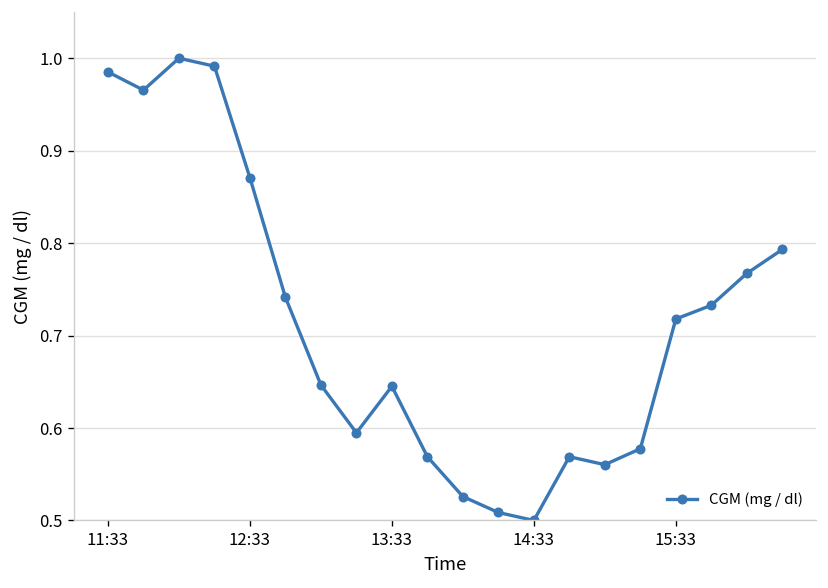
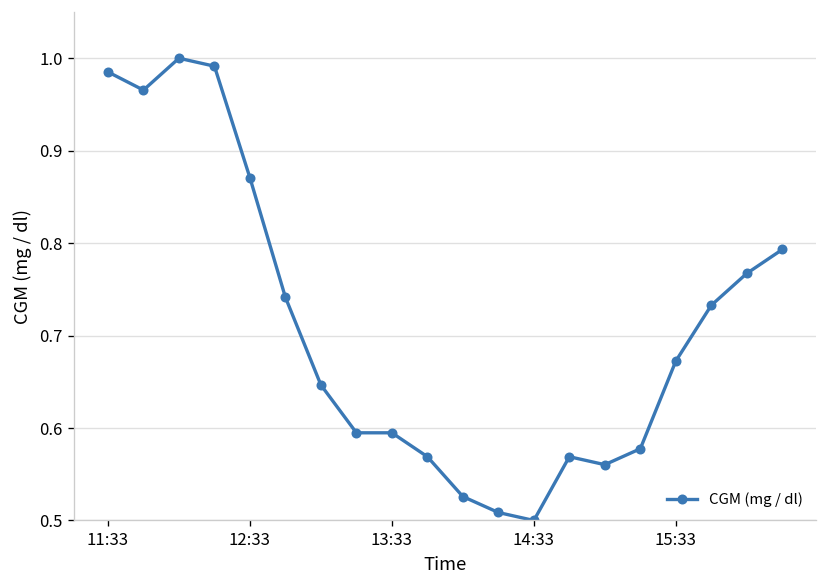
  {
    "11:33": 0.99,
    "12:33": 0.87,
-   "13:33": 0.65,
+   "13:33": 0.59,
    "14:33": 0.50,
-   "15:33": 0.72
+   "15:33": 0.67
  }
